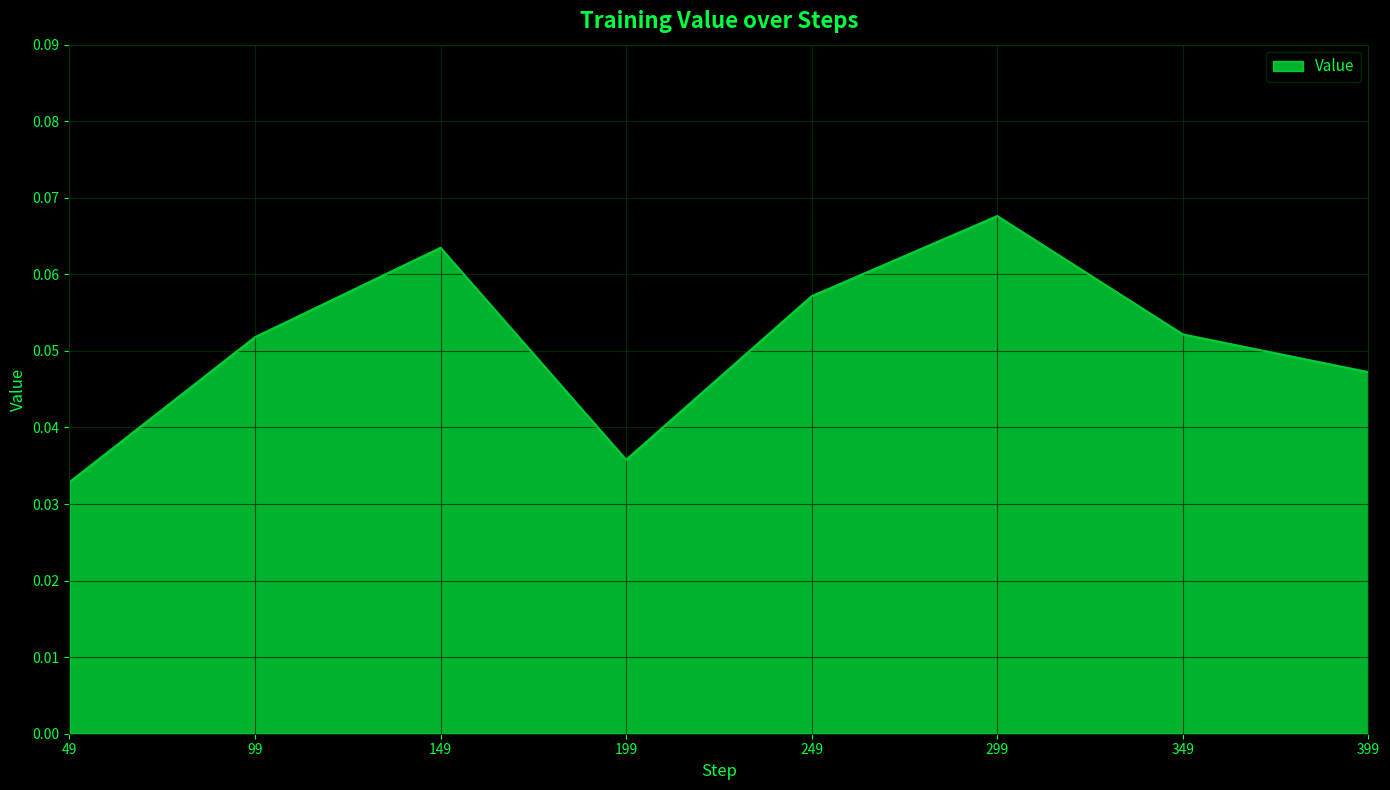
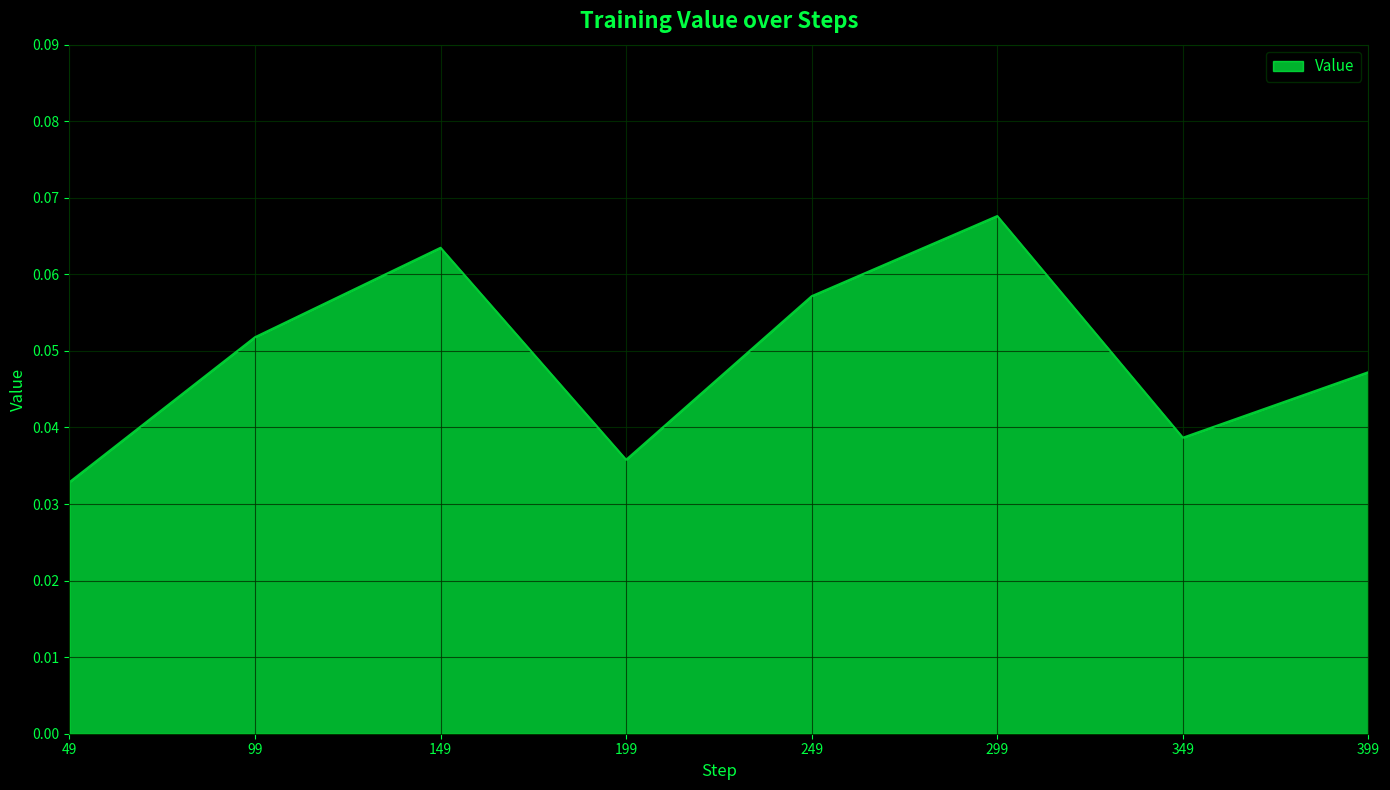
  {
    "49": 0.033,
    "99": 0.052,
    "149": 0.063,
    "199": 0.036,
    "249": 0.057,
    "299": 0.068,
-   "349": 0.052,
+   "349": 0.039,
    "399": 0.047
  }
